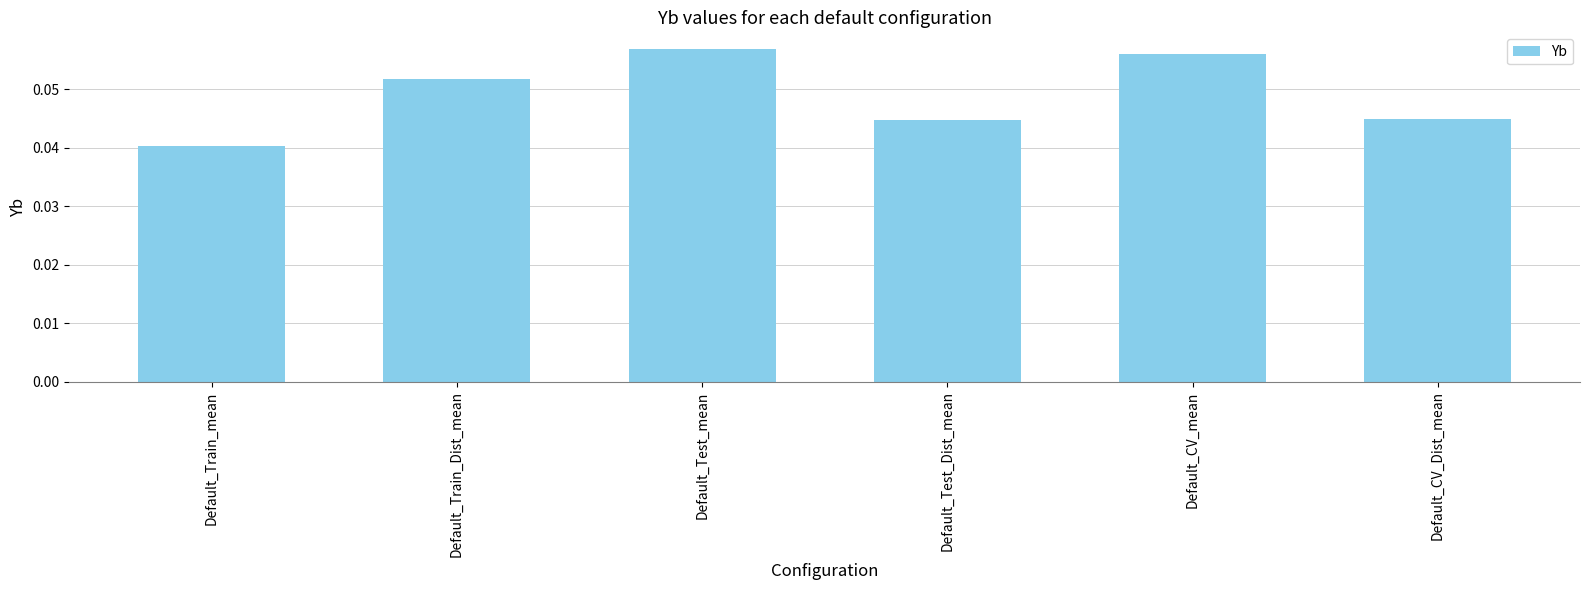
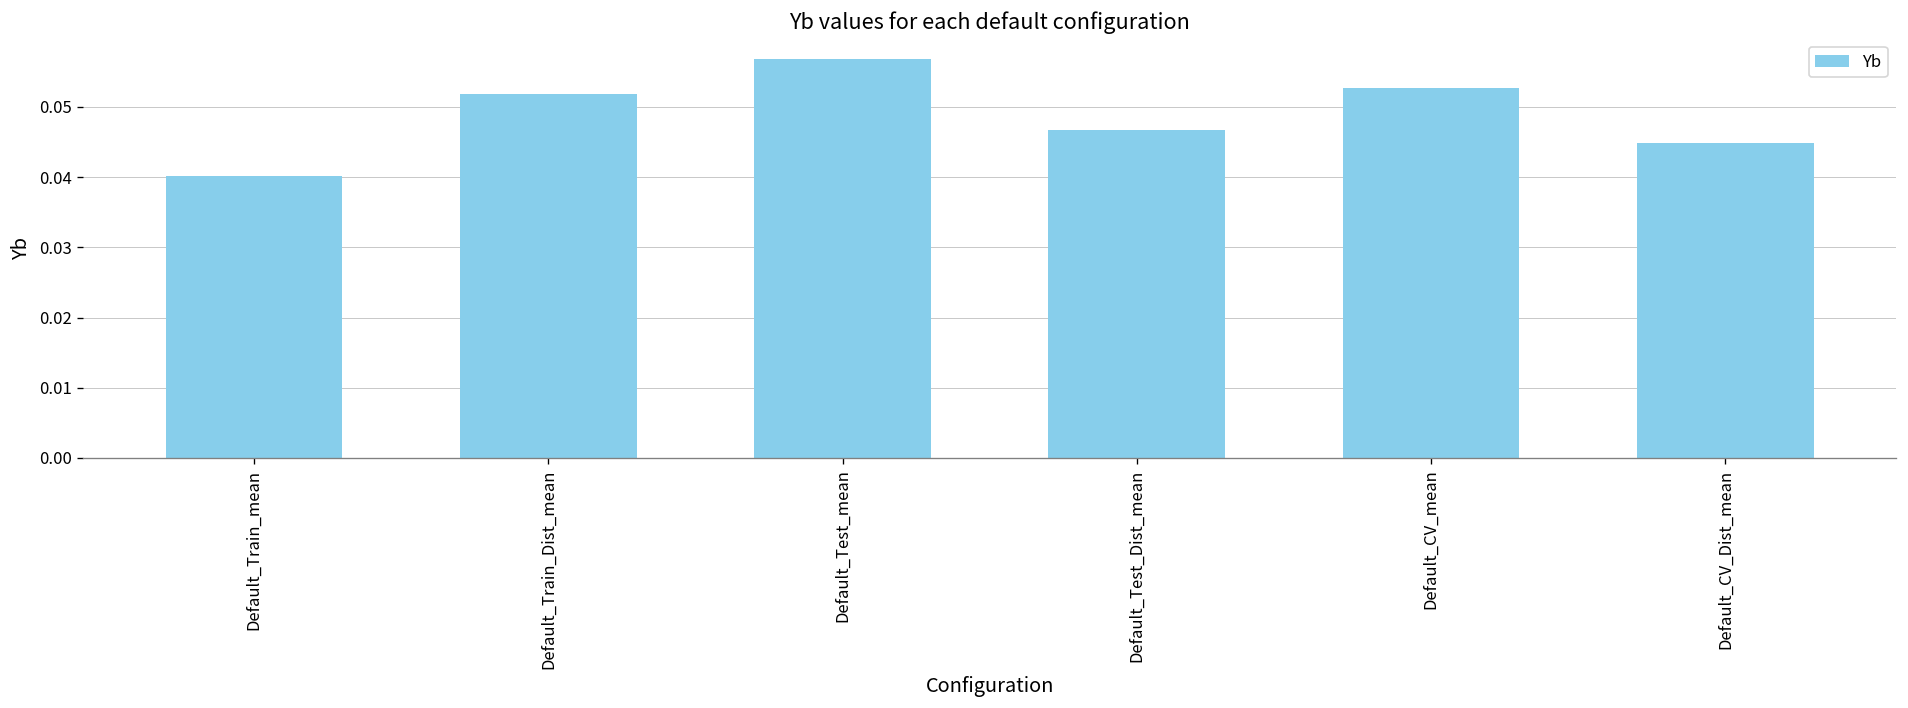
  {
    "Default_Train_mean": 0.040,
    "Default_Train_Dist_mean": 0.052,
    "Default_Test_mean": 0.057,
-   "Default_Test_Dist_mean": 0.045,
-   "Default_CV_mean": 0.056,
+   "Default_Test_Dist_mean": 0.047,
+   "Default_CV_mean": 0.053,
    "Default_CV_Dist_mean": 0.045
  }
